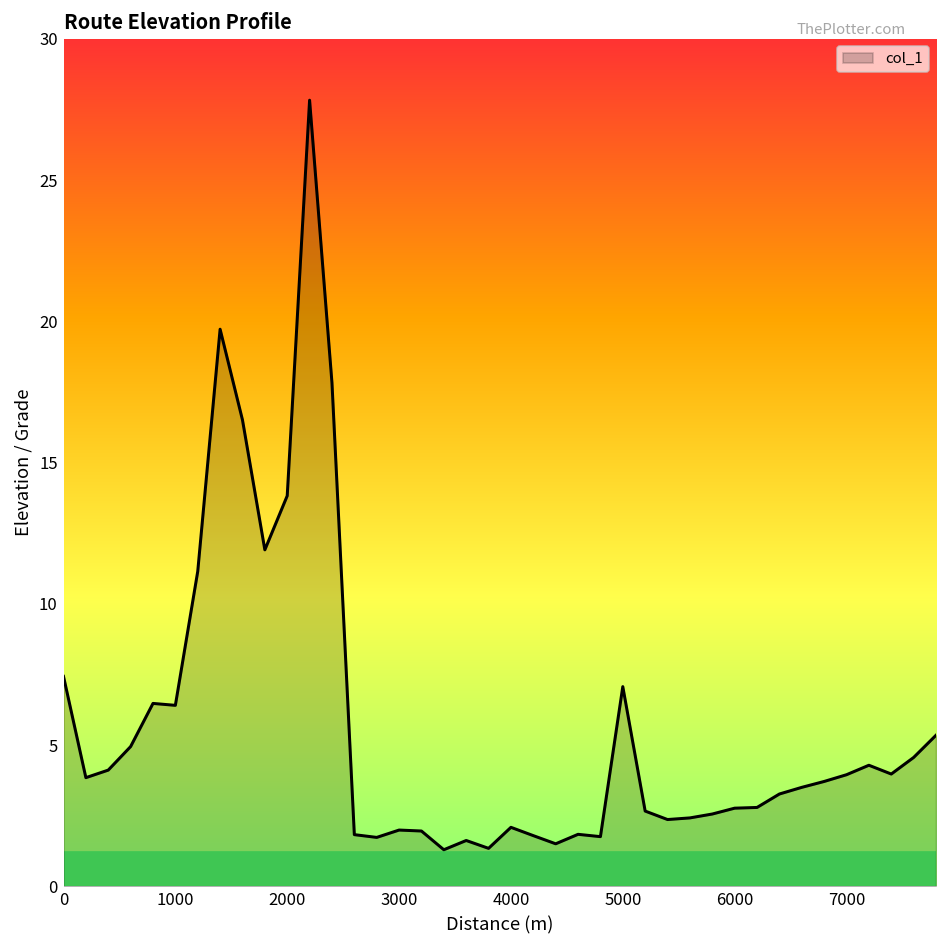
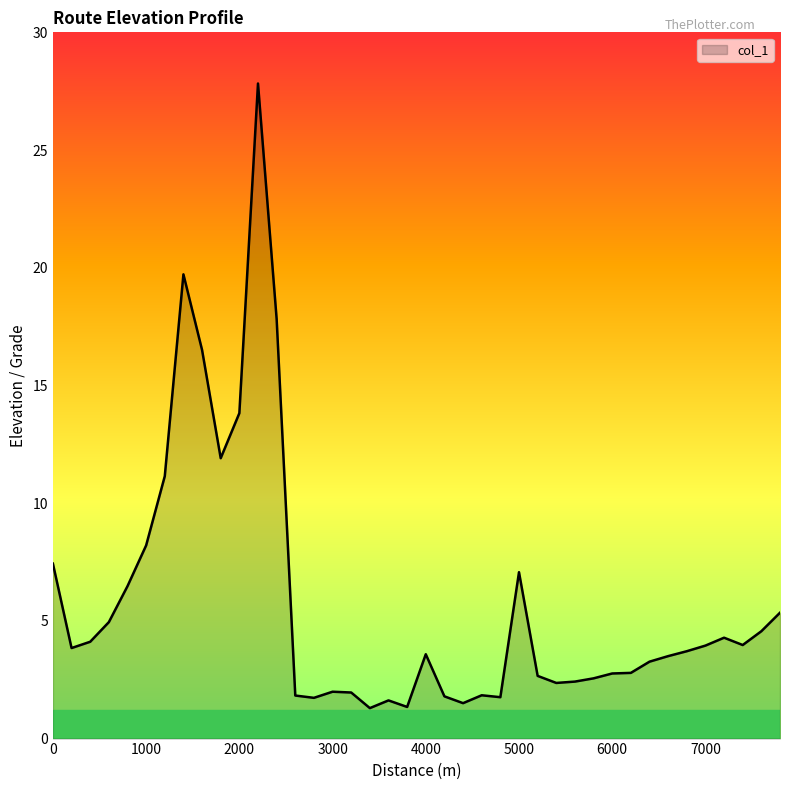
  {
    "0": 7.4,
-   "1000": 6.4,
+   "1000": 8.2,
    "2000": 13.8,
    "3000": 2.0,
-   "4000": 2.1,
+   "4000": 3.6,
    "5000": 7.1,
    "6000": 2.8,
    "7000": 3.9
  }
